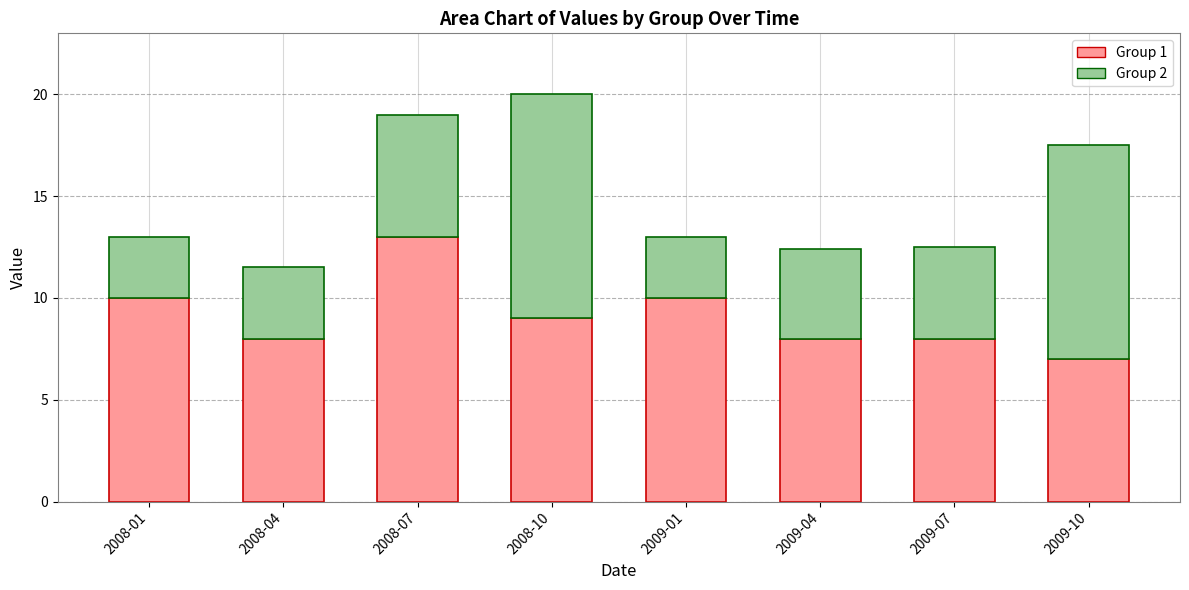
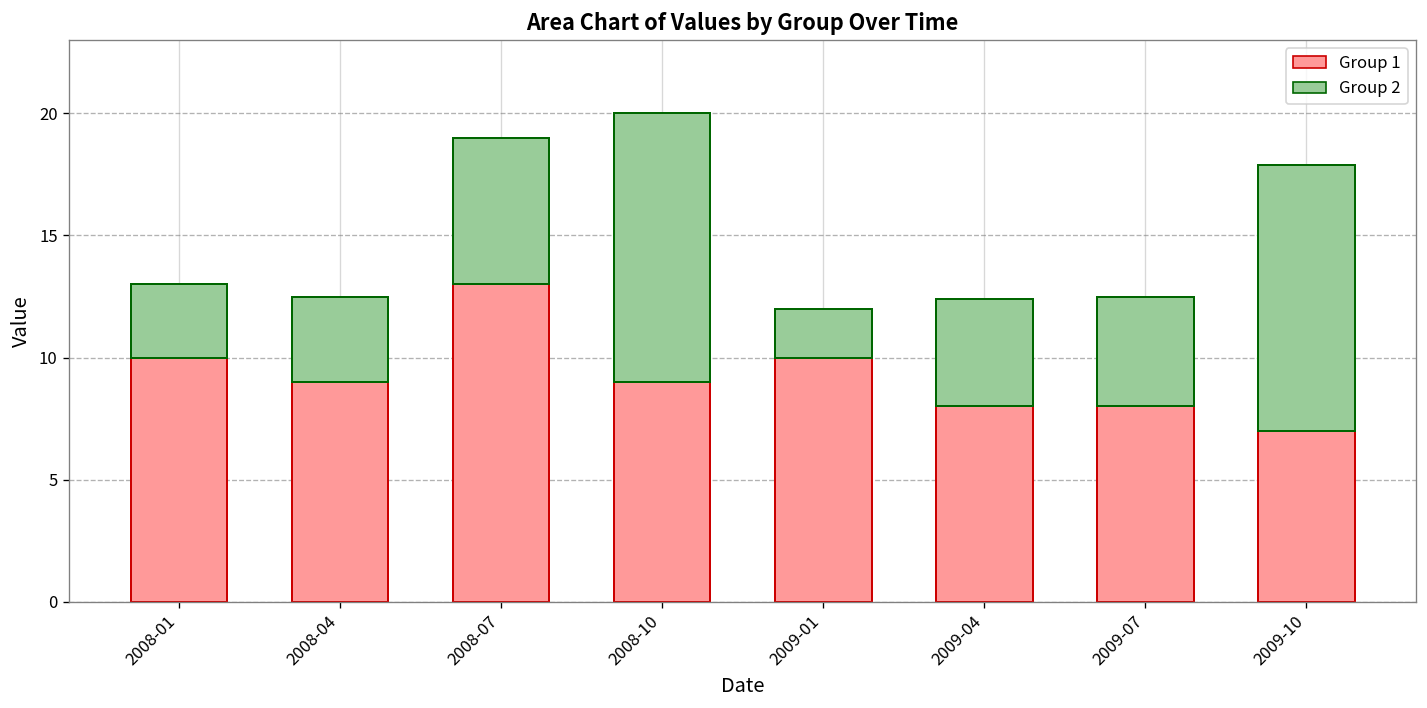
  {
    "Group 1": {
      "2008-01": 10,
-     "2008-04": 8,
+     "2008-04": 9,
      "2008-07": 13,
      "2008-10": 9,
      "2009-01": 10,
      "2009-04": 8,
      "2009-07": 8,
      "2009-10": 7
    },
    "Group 2": {
      "2008-01": 3.0,
      "2008-04": 3.5,
      "2008-07": 6.0,
      "2008-10": 11.0,
-     "2009-01": 3,
+     "2009-01": 2,
      "2009-04": 4.4,
      "2009-07": 4.5,
-     "2009-10": 10.5
+     "2009-10": 10.9
    }
  }
